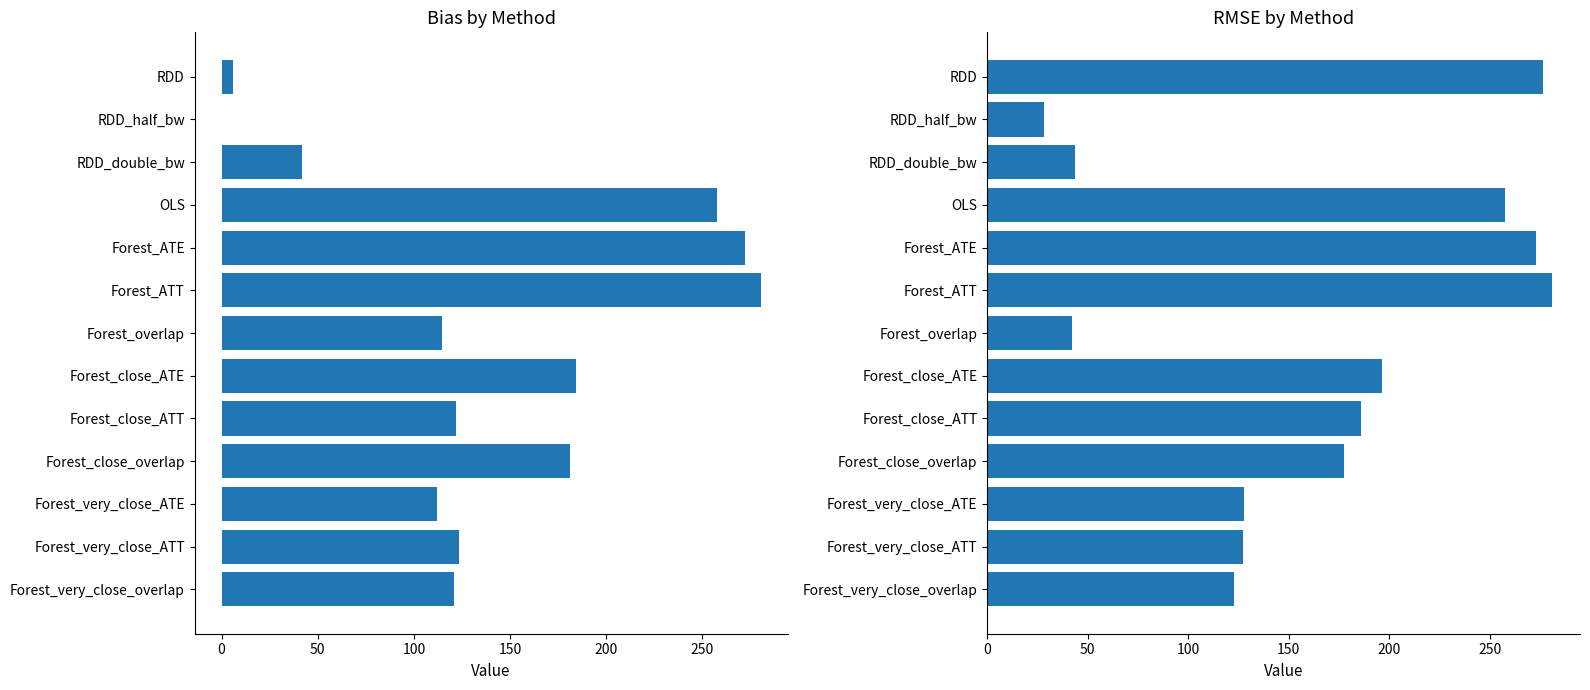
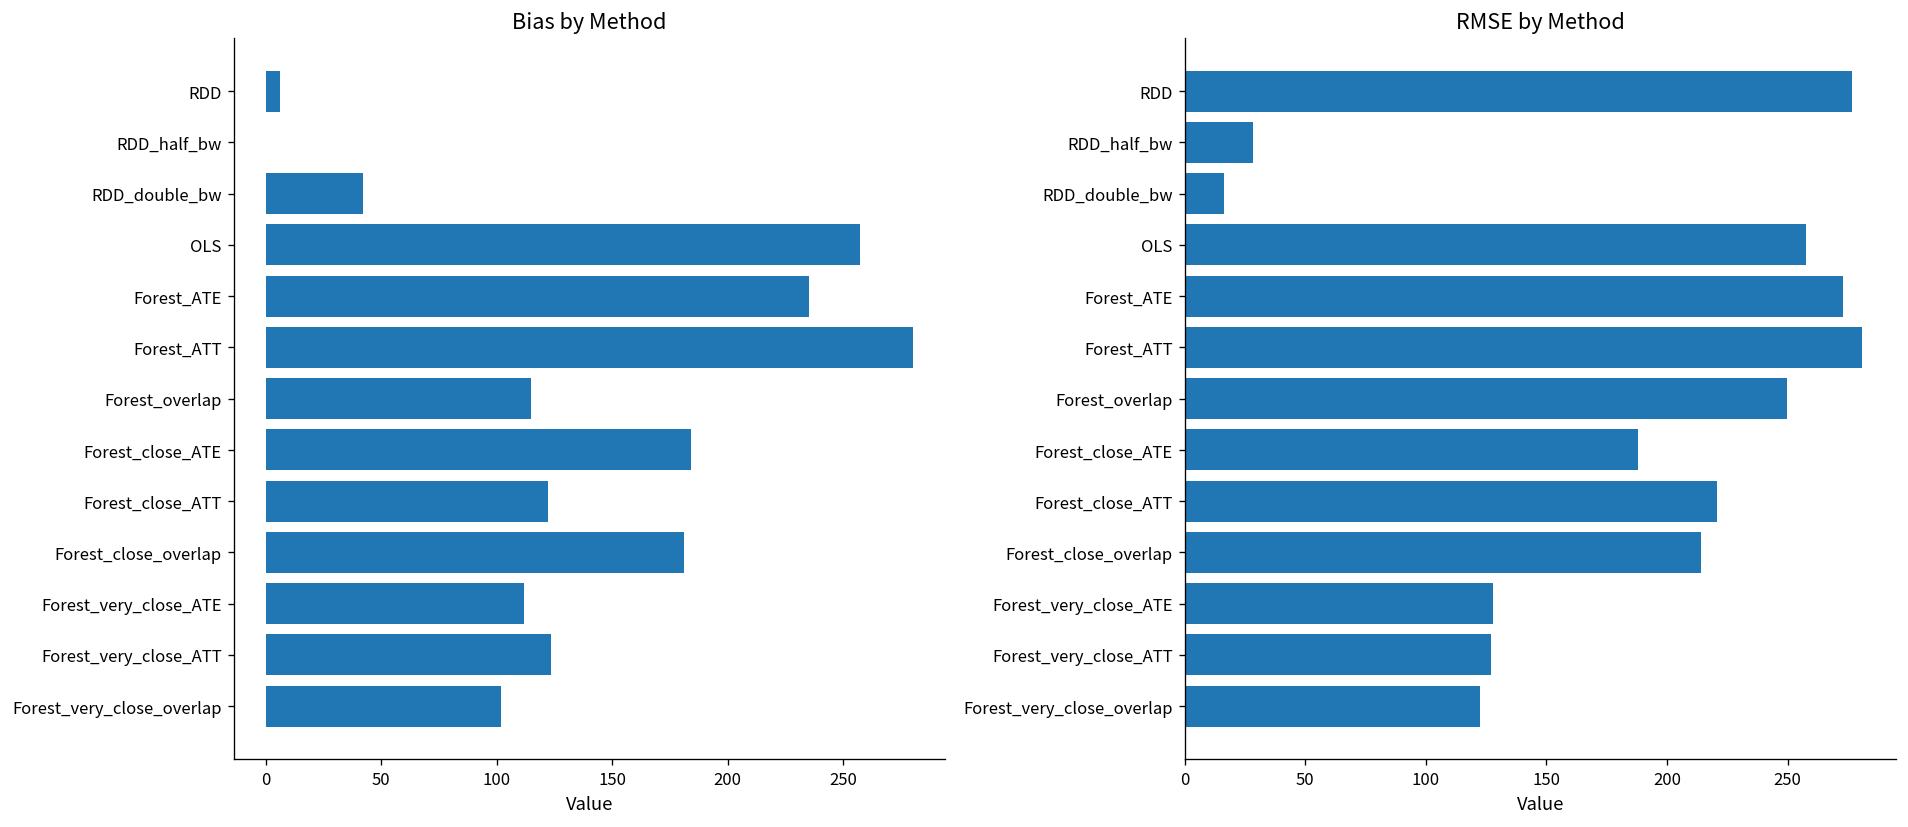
  {
    "Bias by Method": {
      "RDD": 6,
      "RDD_double_bw": 42,
      "OLS": 257,
-     "Forest_ATE": 272,
+     "Forest_ATE": 235,
      "Forest_ATT": 280,
      "Forest_overlap": 115,
      "Forest_close_ATE": 184,
      "Forest_close_ATT": 122,
      "Forest_close_overlap": 181,
      "Forest_very_close_ATE": 112,
      "Forest_very_close_ATT": 123,
-     "Forest_very_close_overlap": 121
+     "Forest_very_close_overlap": 102
    },
    "RMSE by Method": {
      "RDD": 277,
      "RDD_half_bw": 28,
-     "RDD_double_bw": 43,
+     "RDD_double_bw": 16,
      "OLS": 258,
      "Forest_ATE": 273,
      "Forest_ATT": 281,
-     "Forest_overlap": 42,
-     "Forest_close_ATE": 196,
-     "Forest_close_ATT": 186,
-     "Forest_close_overlap": 177,
+     "Forest_overlap": 250,
+     "Forest_close_ATE": 188,
+     "Forest_close_ATT": 221,
+     "Forest_close_overlap": 214,
      "Forest_very_close_ATE": 128,
      "Forest_very_close_ATT": 127,
      "Forest_very_close_overlap": 123
    }
  }
